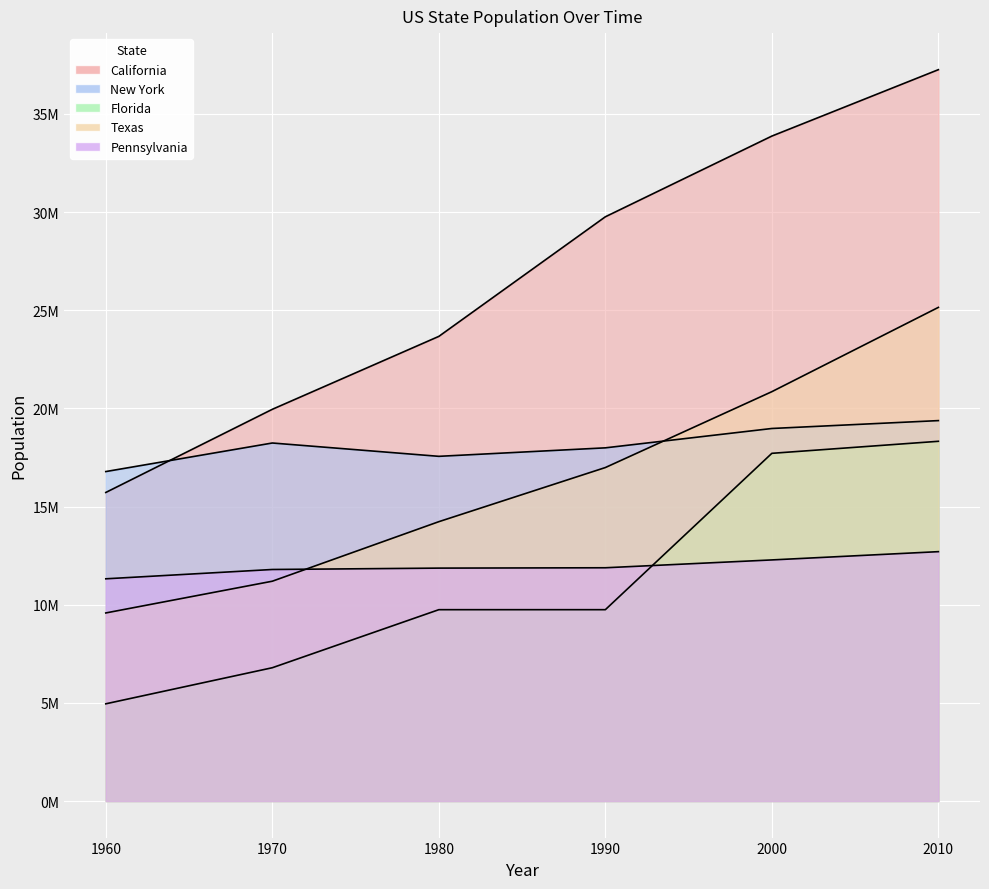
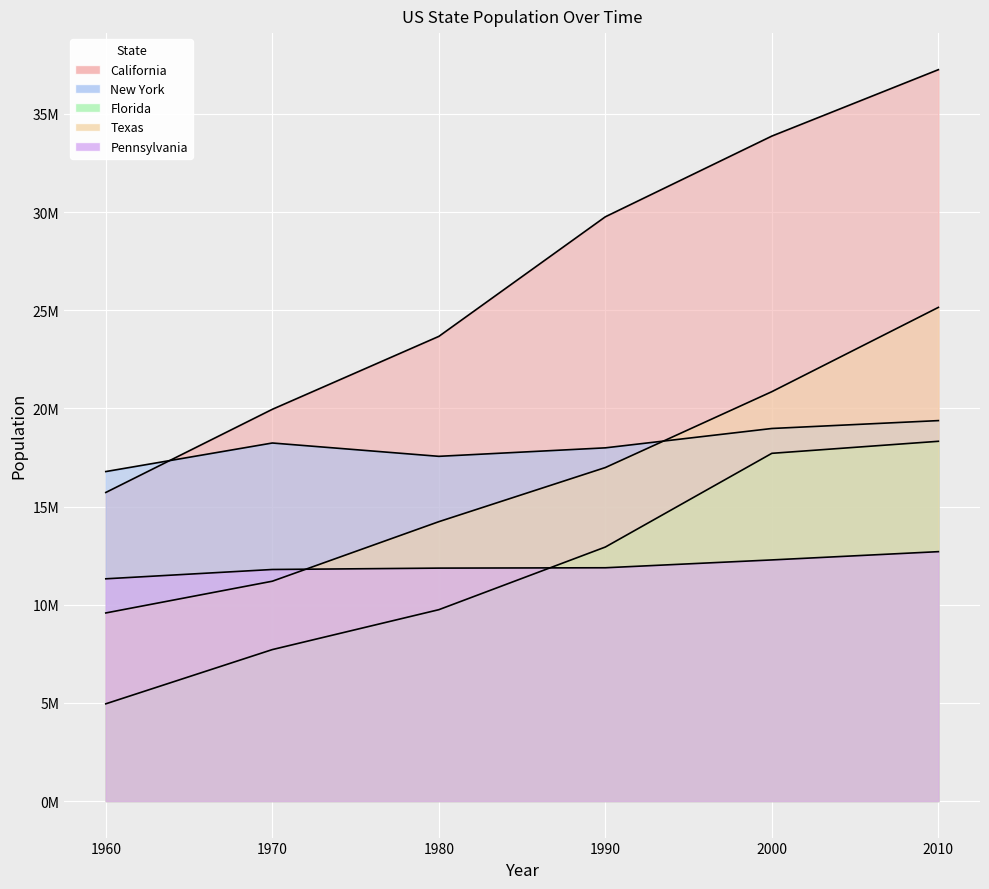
  {
    "Florida": {
      "1960": 5000000,
-     "1970": 6800000,
+     "1970": 7700000,
      "1980": 9700000,
-     "1990": 9700000,
+     "1990": 12900000,
      "2000": 17700000,
      "2010": 18300000
    }
  }
